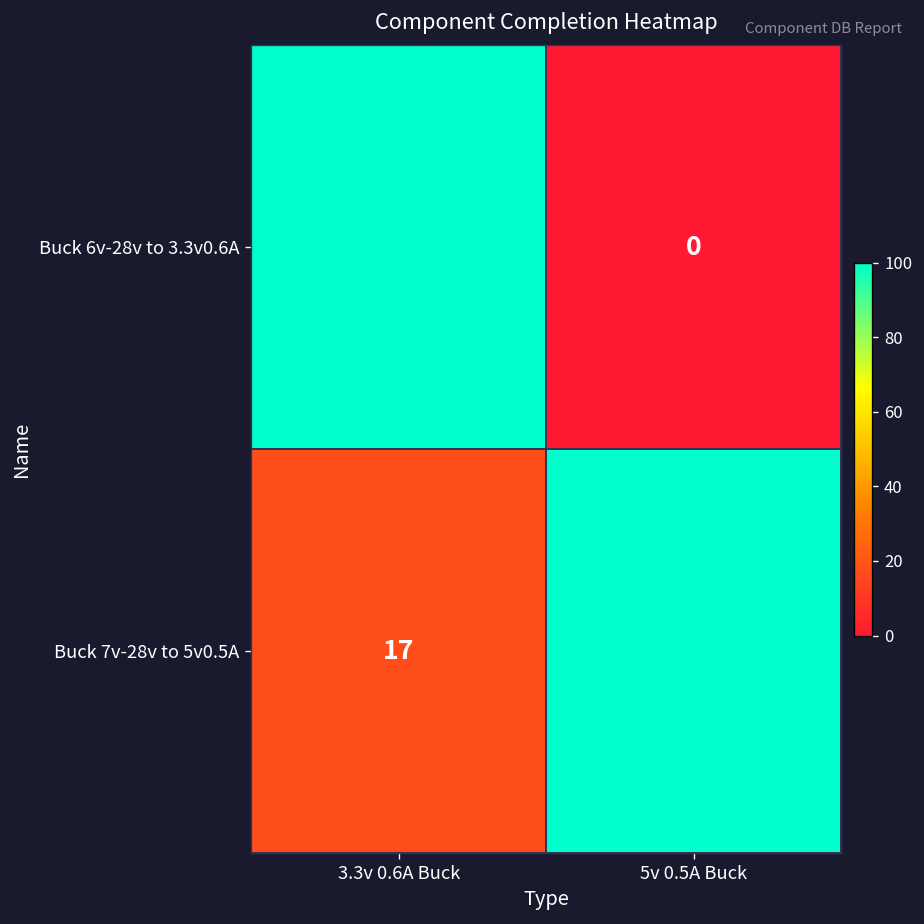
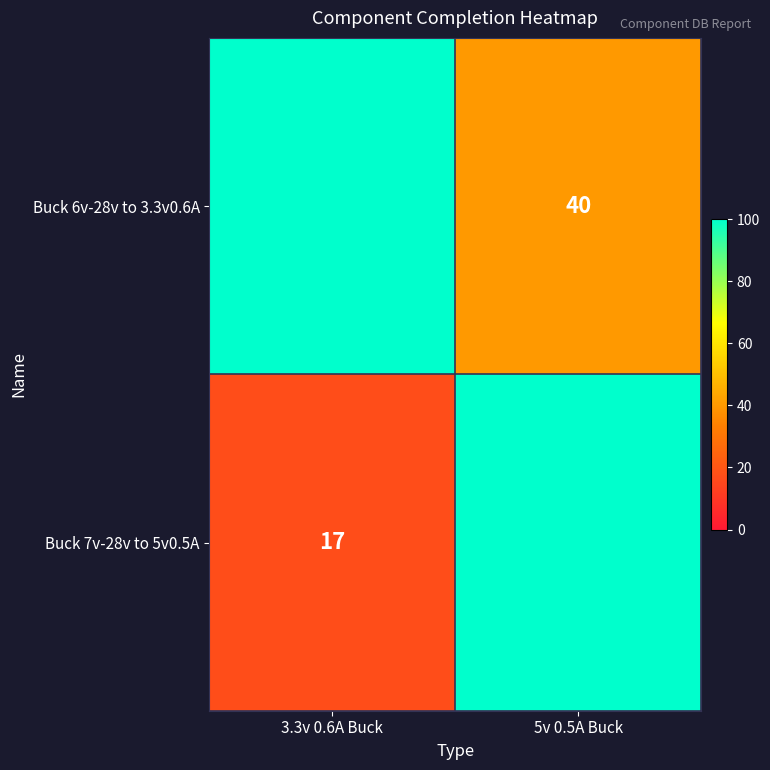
  {
    "Buck 6v-28v to 3.3v0.6A": {
-     "5v 0.5A Buck": 0
+     "5v 0.5A Buck": 40
    },
    "Buck 7v-28v to 5v0.5A": {
      "3.3v 0.6A Buck": 17
    }
  }
